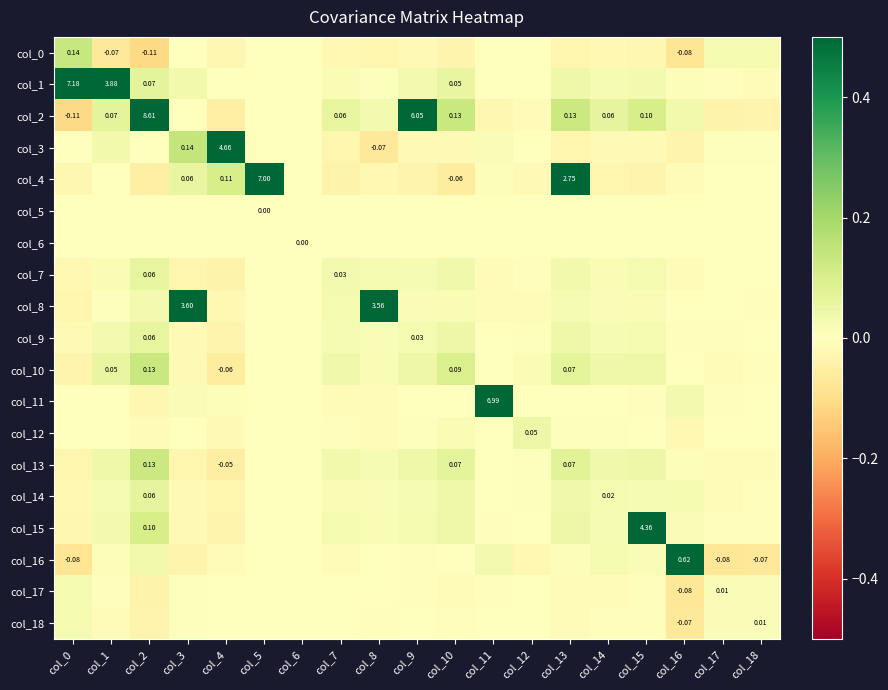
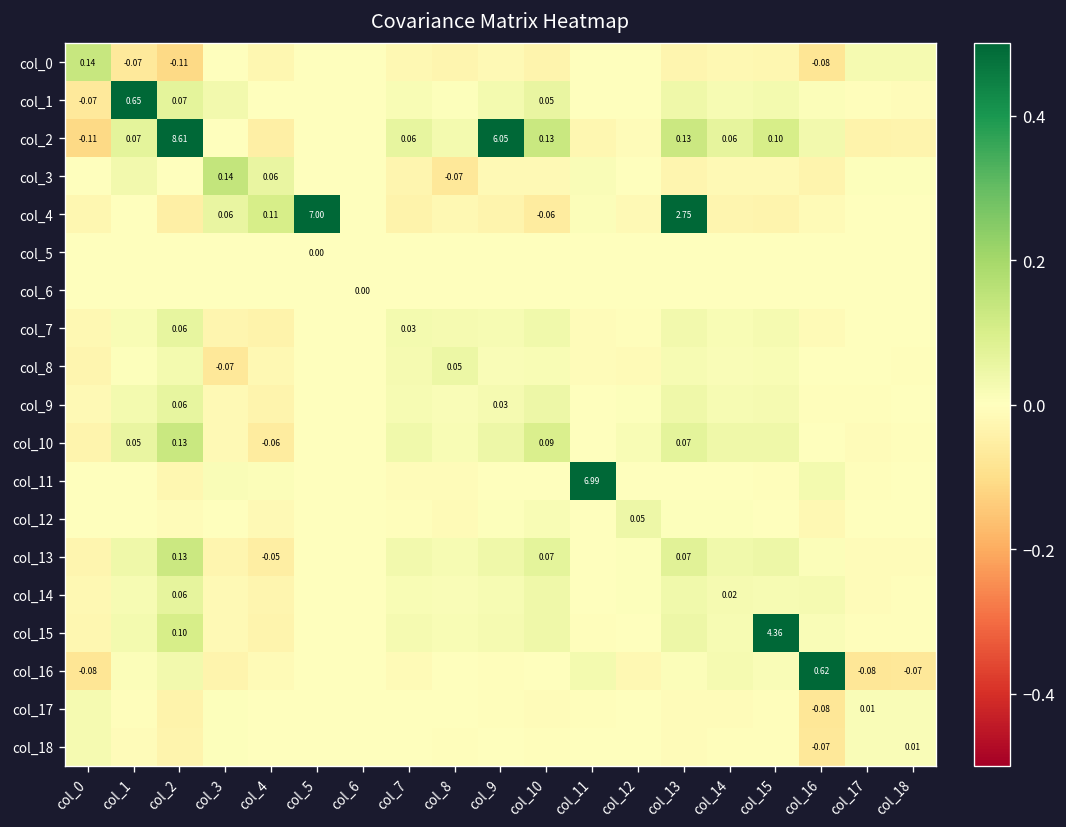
  {
    "col_0": {
      "col_0": 0.14,
      "col_1": -0.07,
      "col_2": -0.11,
      "col_16": -0.08
    },
    "col_1": {
-     "col_0": 7.18,
-     "col_1": 3.88,
+     "col_0": -0.07,
+     "col_1": 0.65,
      "col_2": 0.07,
      "col_10": 0.05
    },
    "col_2": {
      "col_0": -0.11,
      "col_1": 0.07,
      "col_2": 8.61,
      "col_7": 0.06,
      "col_9": 6.05,
      "col_10": 0.13,
      "col_13": 0.13,
      "col_14": 0.06,
      "col_15": 0.10
    },
    "col_3": {
      "col_3": 0.14,
-     "col_4": 4.66,
+     "col_4": 0.06,
      "col_8": -0.07
    },
    "col_4": {
      "col_3": 0.06,
      "col_4": 0.11,
      "col_5": 7.00,
      "col_10": -0.06,
      "col_13": 2.75
    },
    "col_5": {
      "col_5": 0.00
    },
    "col_6": {
      "col_6": 0.00
    },
    "col_7": {
      "col_2": 0.06,
      "col_7": 0.03
    },
    "col_8": {
-     "col_3": 3.60,
-     "col_8": 3.56
+     "col_3": -0.07,
+     "col_8": 0.05
    },
    "col_9": {
      "col_2": 0.06,
      "col_9": 0.03
    },
    "col_10": {
      "col_1": 0.05,
      "col_2": 0.13,
      "col_4": -0.06,
      "col_10": 0.09,
      "col_13": 0.07
    },
    "col_11": {
      "col_11": 6.99
    },
    "col_12": {
      "col_12": 0.05
    },
    "col_13": {
      "col_2": 0.13,
      "col_4": -0.05,
      "col_10": 0.07,
      "col_13": 0.07
    },
    "col_14": {
      "col_2": 0.06,
      "col_14": 0.02
    },
    "col_15": {
      "col_2": 0.10,
      "col_15": 4.36
    },
    "col_16": {
      "col_0": -0.08,
      "col_16": 0.62,
      "col_17": -0.08,
      "col_18": -0.07
    },
    "col_17": {
      "col_16": -0.08,
      "col_17": 0.01
    },
    "col_18": {
      "col_16": -0.07,
      "col_18": 0.01
    }
  }
